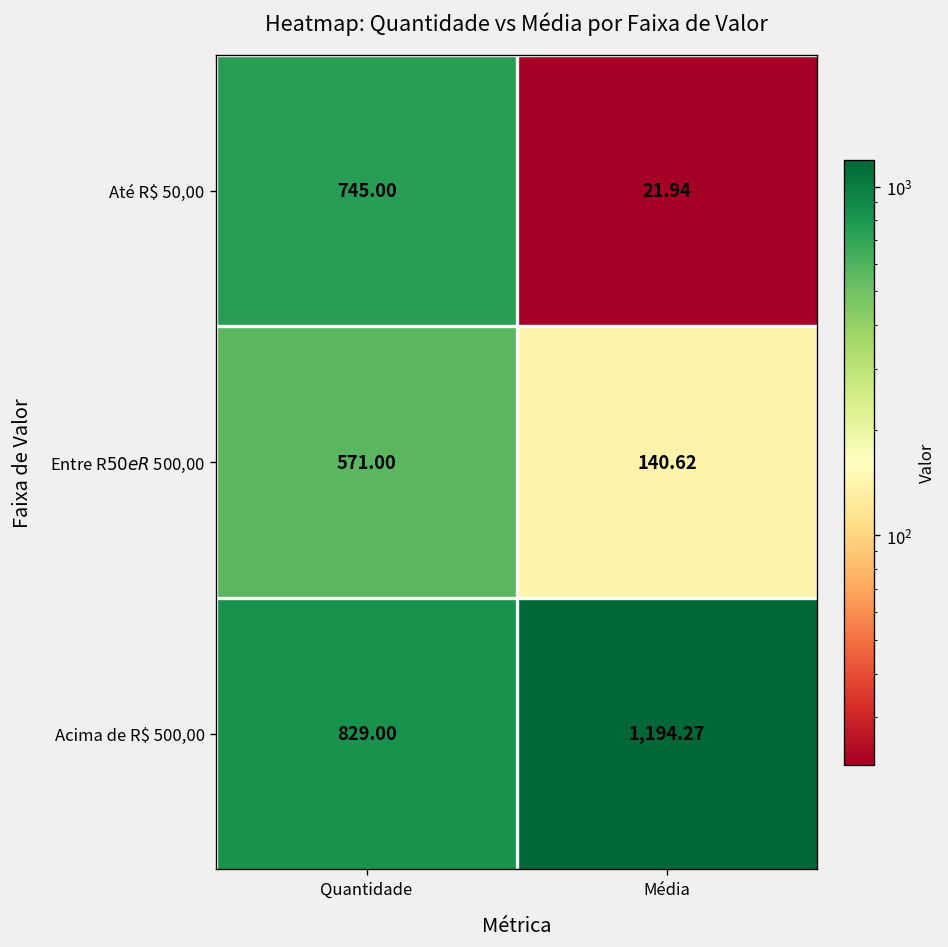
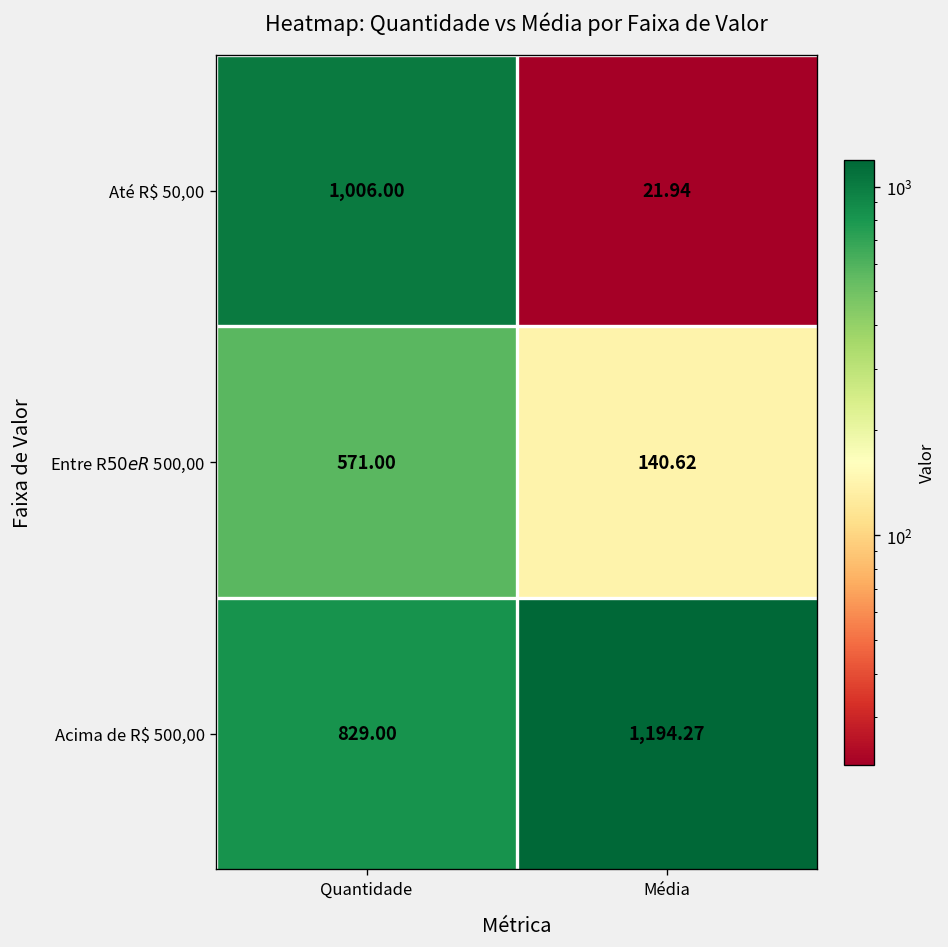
  {
    "Até R$ 50,00": {
-     "Quantidade": "745.00",
+     "Quantidade": "1,006.00",
      "Média": "21.94"
    },
    "Acima de R$ 500,00": {
      "Quantidade": "829.00",
      "Média": "1,194.27"
    }
  }
